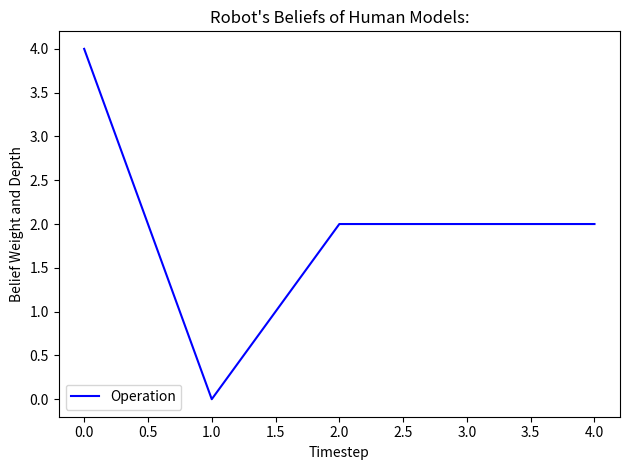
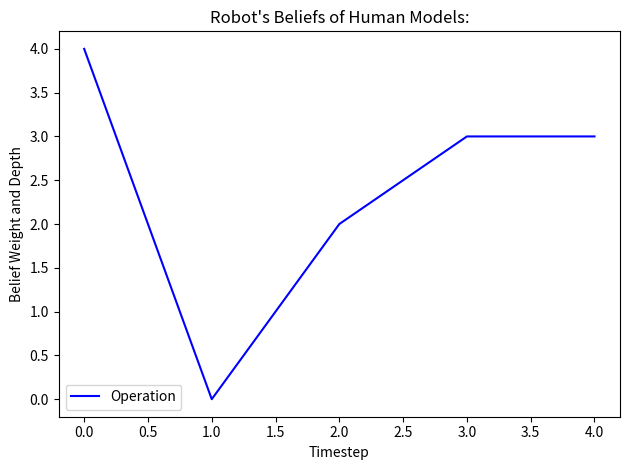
  {
    "0.0": 4,
    "1.0": 0,
    "2.0": 2,
-   "3.0": 2,
-   "4.0": 2
+   "3.0": 3,
+   "4.0": 3
  }
